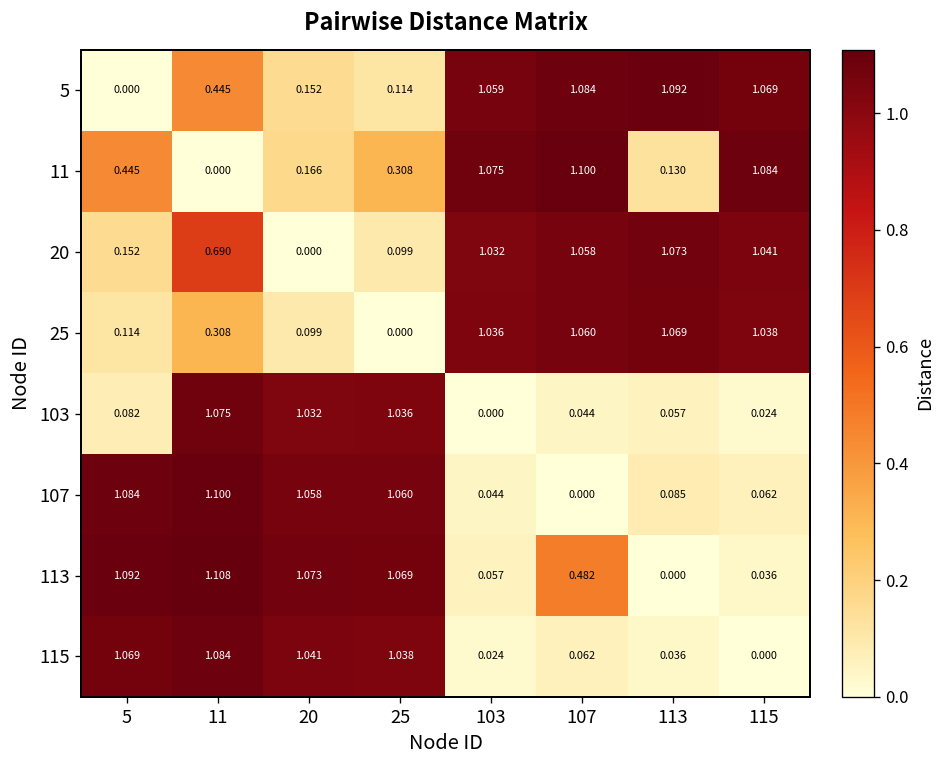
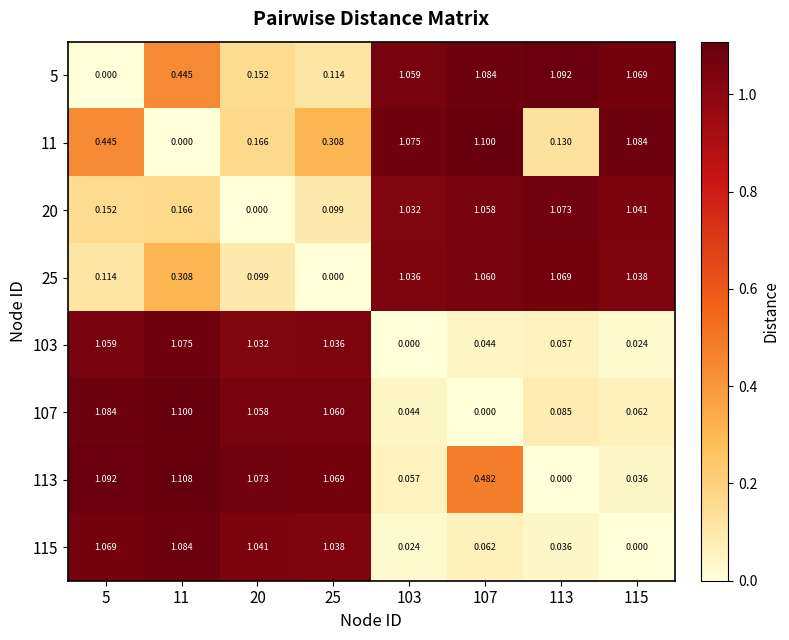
  {
    "5": {
      "5": 0.000,
      "11": 0.445,
      "20": 0.152,
      "25": 0.114,
      "103": 1.059,
      "107": 1.084,
      "113": 1.092,
      "115": 1.069
    },
    "11": {
      "5": 0.445,
      "11": 0.000,
      "20": 0.166,
      "25": 0.308,
      "103": 1.075,
      "107": 1.100,
      "113": 0.130,
      "115": 1.084
    },
    "20": {
      "5": 0.152,
-     "11": 0.690,
+     "11": 0.166,
      "20": 0.000,
      "25": 0.099,
      "103": 1.032,
      "107": 1.058,
      "113": 1.073,
      "115": 1.041
    },
    "25": {
      "5": 0.114,
      "11": 0.308,
      "20": 0.099,
      "25": 0.000,
      "103": 1.036,
      "107": 1.060,
      "113": 1.069,
      "115": 1.038
    },
    "103": {
-     "5": 0.082,
+     "5": 1.059,
      "11": 1.075,
      "20": 1.032,
      "25": 1.036,
      "103": 0.000,
      "107": 0.044,
      "113": 0.057,
      "115": 0.024
    },
    "107": {
      "5": 1.084,
      "11": 1.100,
      "20": 1.058,
      "25": 1.060,
      "103": 0.044,
      "107": 0.000,
      "113": 0.085,
      "115": 0.062
    },
    "113": {
      "5": 1.092,
      "11": 1.108,
      "20": 1.073,
      "25": 1.069,
      "103": 0.057,
      "107": 0.482,
      "113": 0.000,
      "115": 0.036
    },
    "115": {
      "5": 1.069,
      "11": 1.084,
      "20": 1.041,
      "25": 1.038,
      "103": 0.024,
      "107": 0.062,
      "113": 0.036,
      "115": 0.000
    }
  }
